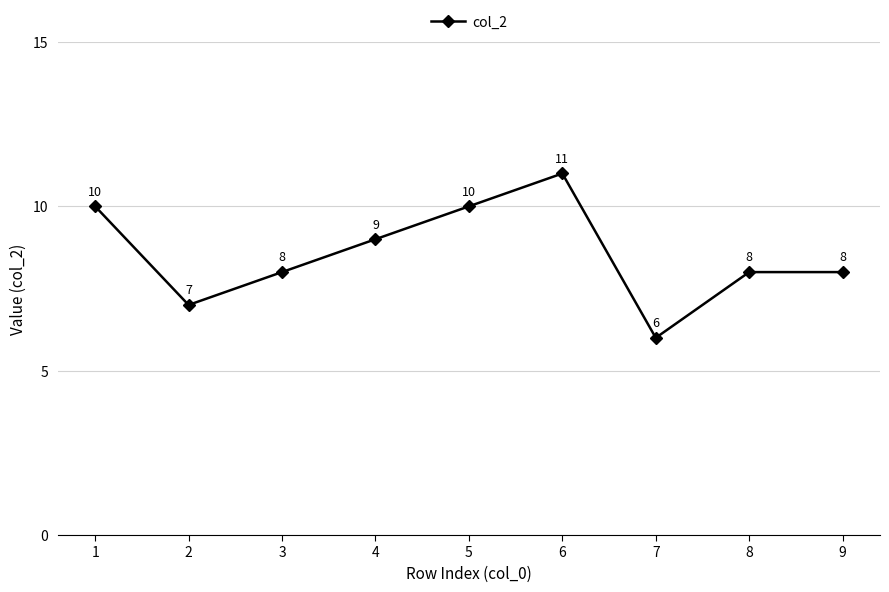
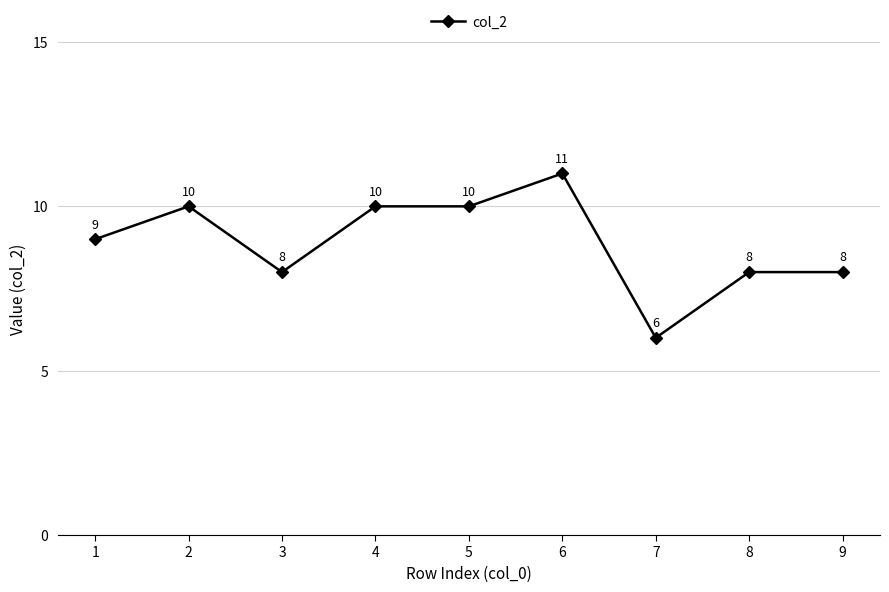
  {
-   "1": 10,
-   "2": 7,
+   "1": 9,
+   "2": 10,
    "3": 8,
-   "4": 9,
+   "4": 10,
    "5": 10,
    "6": 11,
    "7": 6,
    "8": 8,
    "9": 8
  }
